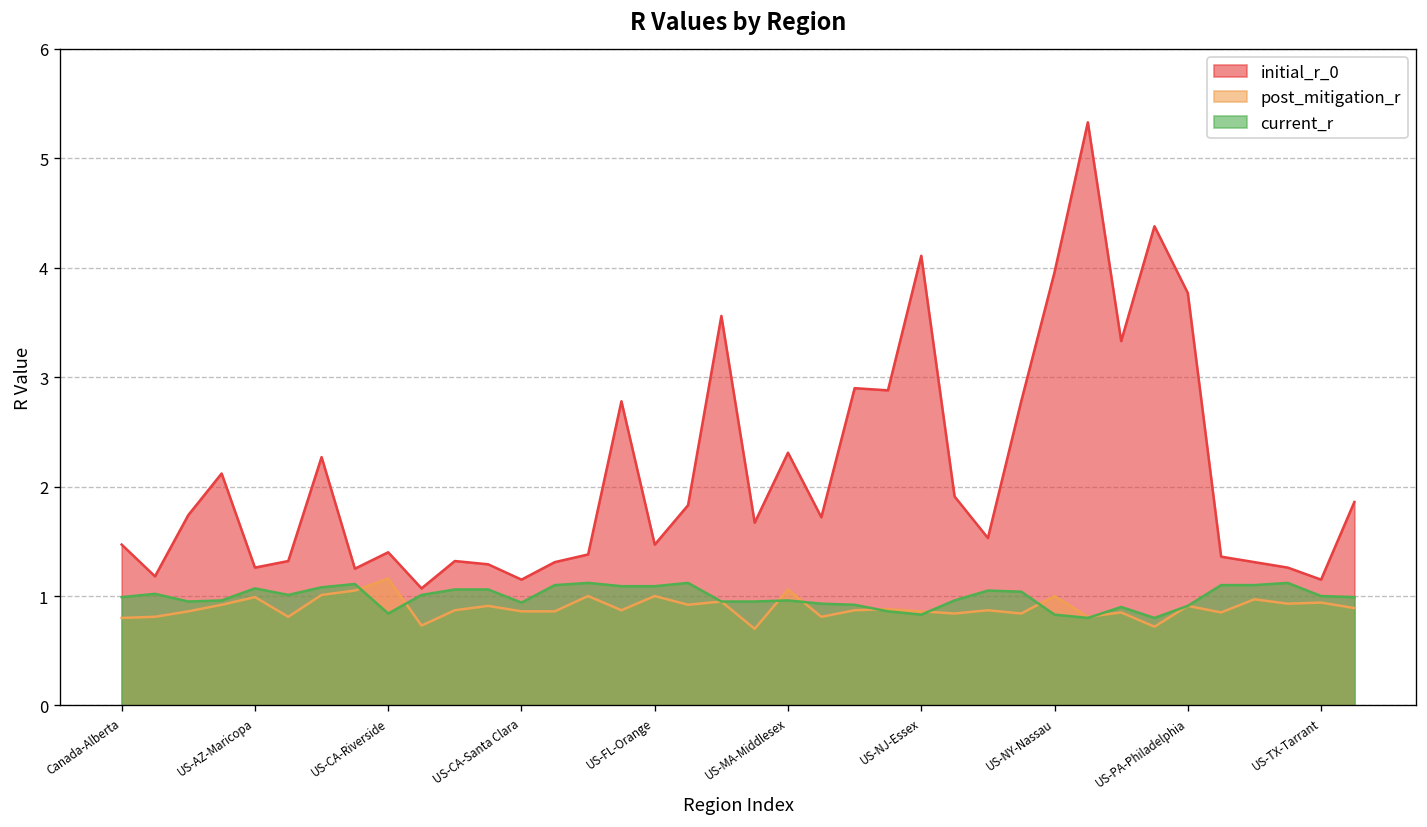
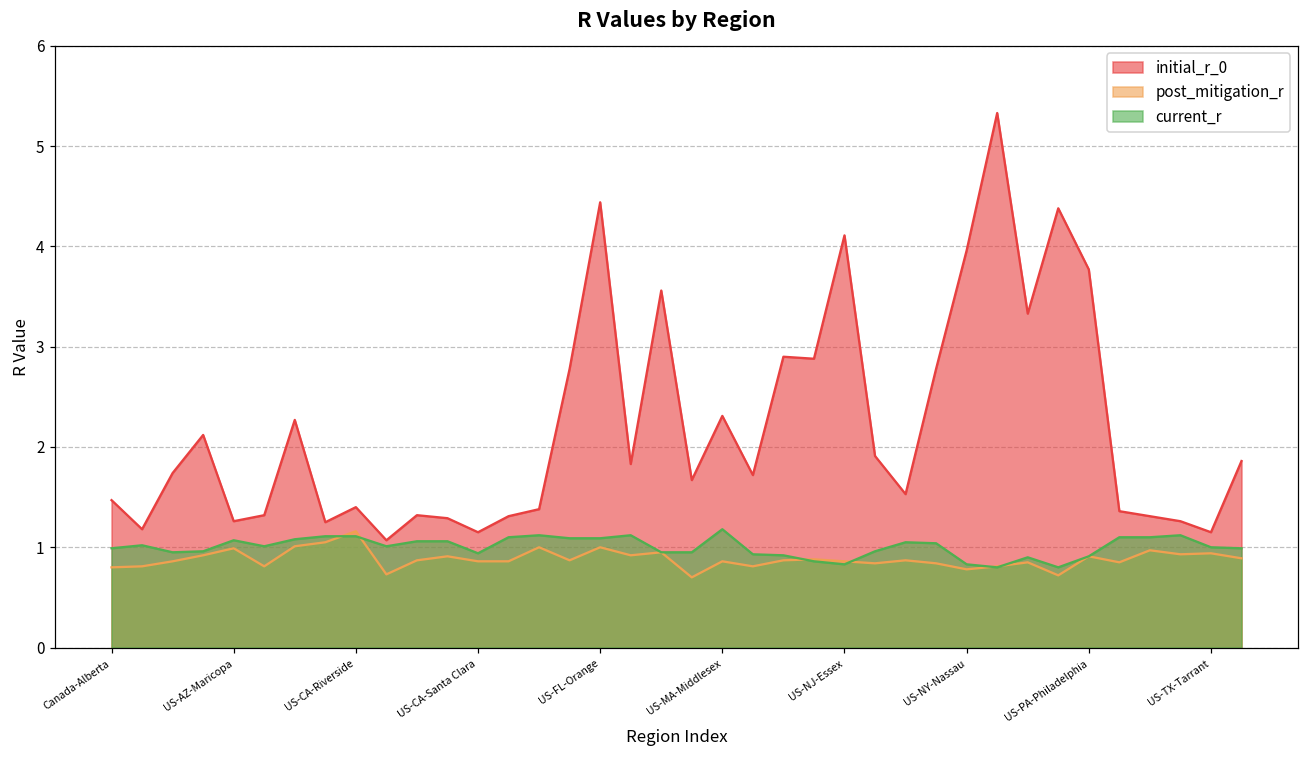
  {
    "initial_r_0": {
      "Canada-Alberta": 1.5,
      "US-AZ-Maricopa": 1.3,
      "US-CA-Riverside": 1.4,
      "US-CA-Santa Clara": 1.2,
-     "US-FL-Orange": 1.5,
+     "US-FL-Orange": 4.4,
      "US-MA-Middlesex": 2.3,
      "US-NJ-Essex": 4.1,
      "US-NY-Nassau": 4.0,
      "US-PA-Philadelphia": 3.8,
      "US-TX-Tarrant": 1.2
    },
    "post_mitigation_r": {
      "Canada-Alberta": 0.8,
      "US-AZ-Maricopa": 1.0,
      "US-CA-Riverside": 1.2,
      "US-CA-Santa Clara": 0.9,
      "US-FL-Orange": 1.0,
-     "US-MA-Middlesex": 1.1,
+     "US-MA-Middlesex": 0.9,
      "US-NJ-Essex": 0.9,
-     "US-NY-Nassau": 1.0,
+     "US-NY-Nassau": 0.8,
      "US-TX-Tarrant": 0.9
    },
    "current_r": {
      "Canada-Alberta": 1.0,
      "US-AZ-Maricopa": 1.1,
-     "US-CA-Riverside": 0.8,
+     "US-CA-Riverside": 1.1,
      "US-CA-Santa Clara": 0.9,
      "US-FL-Orange": 1.1,
-     "US-MA-Middlesex": 1.0,
+     "US-MA-Middlesex": 1.2,
      "US-NJ-Essex": 0.8,
      "US-NY-Nassau": 0.8,
      "US-TX-Tarrant": 1.0
    }
  }
